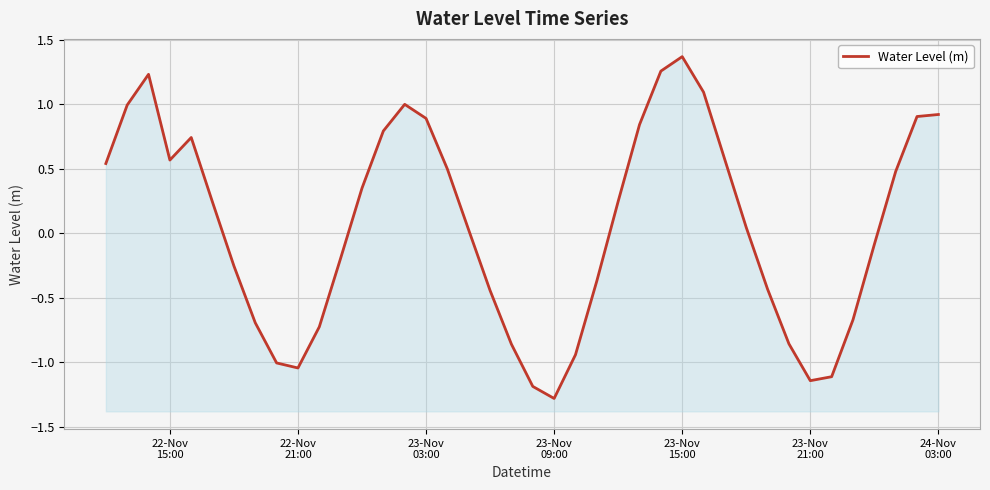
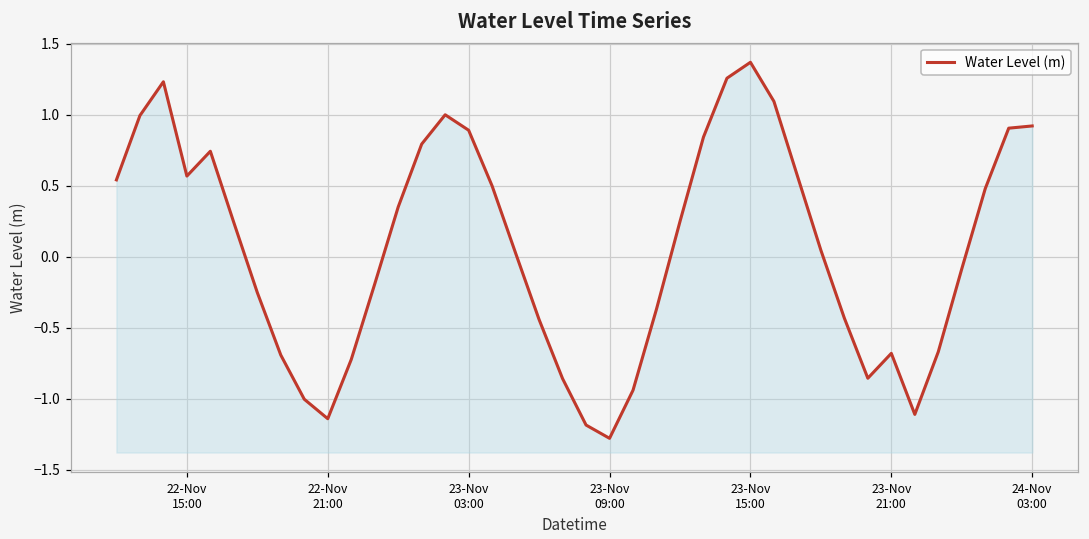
  {
    "22-Nov 15:00": 0.57,
-   "22-Nov 21:00": -1.04,
+   "22-Nov 21:00": -1.14,
    "23-Nov 03:00": 0.89,
    "23-Nov 09:00": -1.28,
    "23-Nov 15:00": 1.37,
-   "23-Nov 21:00": -1.14,
+   "23-Nov 21:00": -0.68,
    "24-Nov 03:00": 0.92
  }
